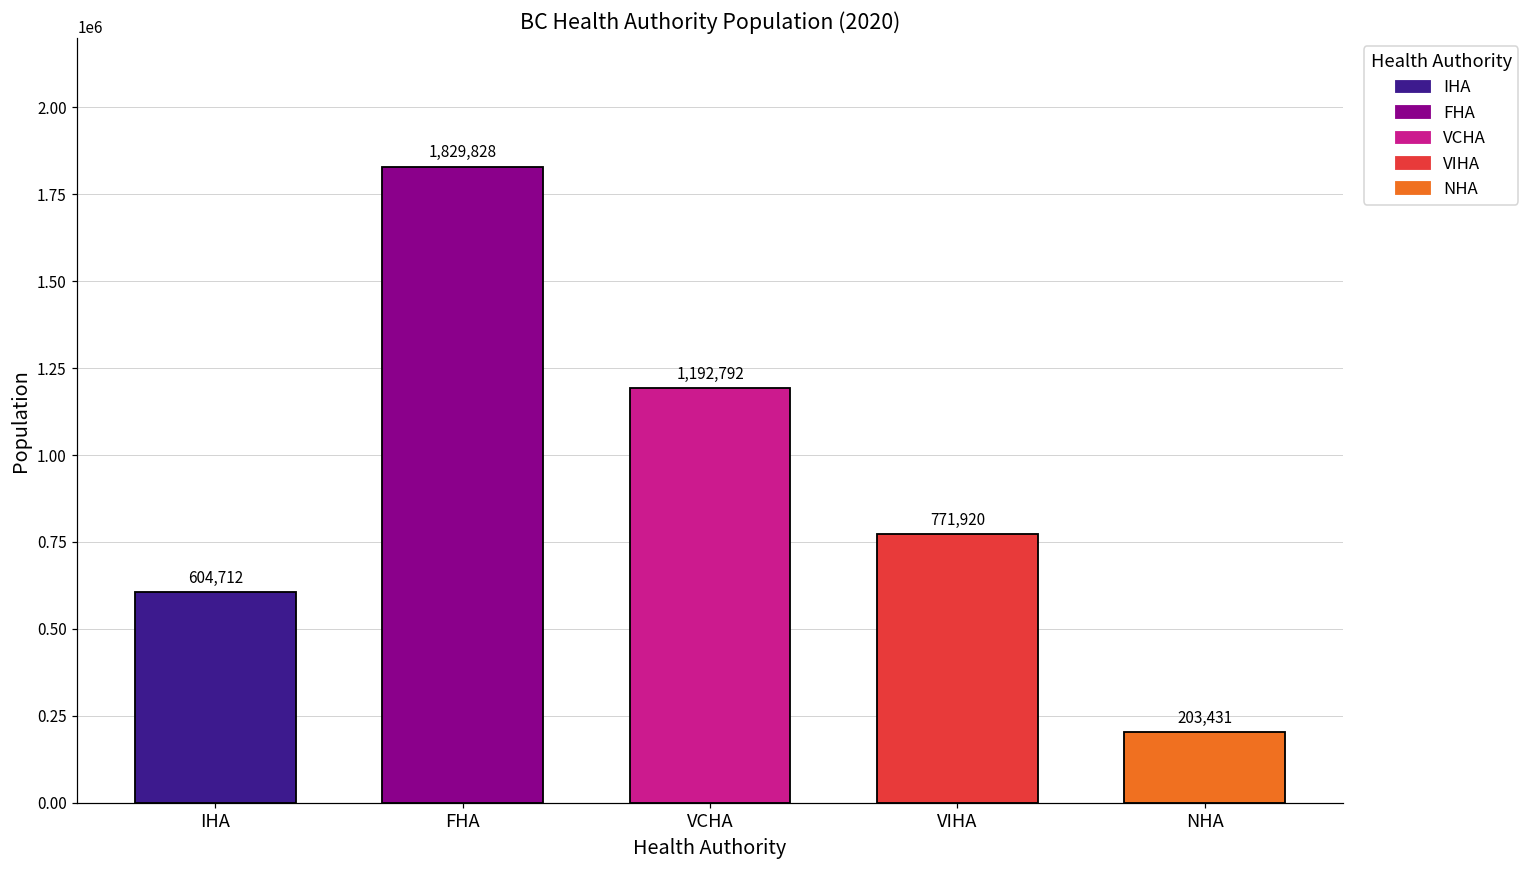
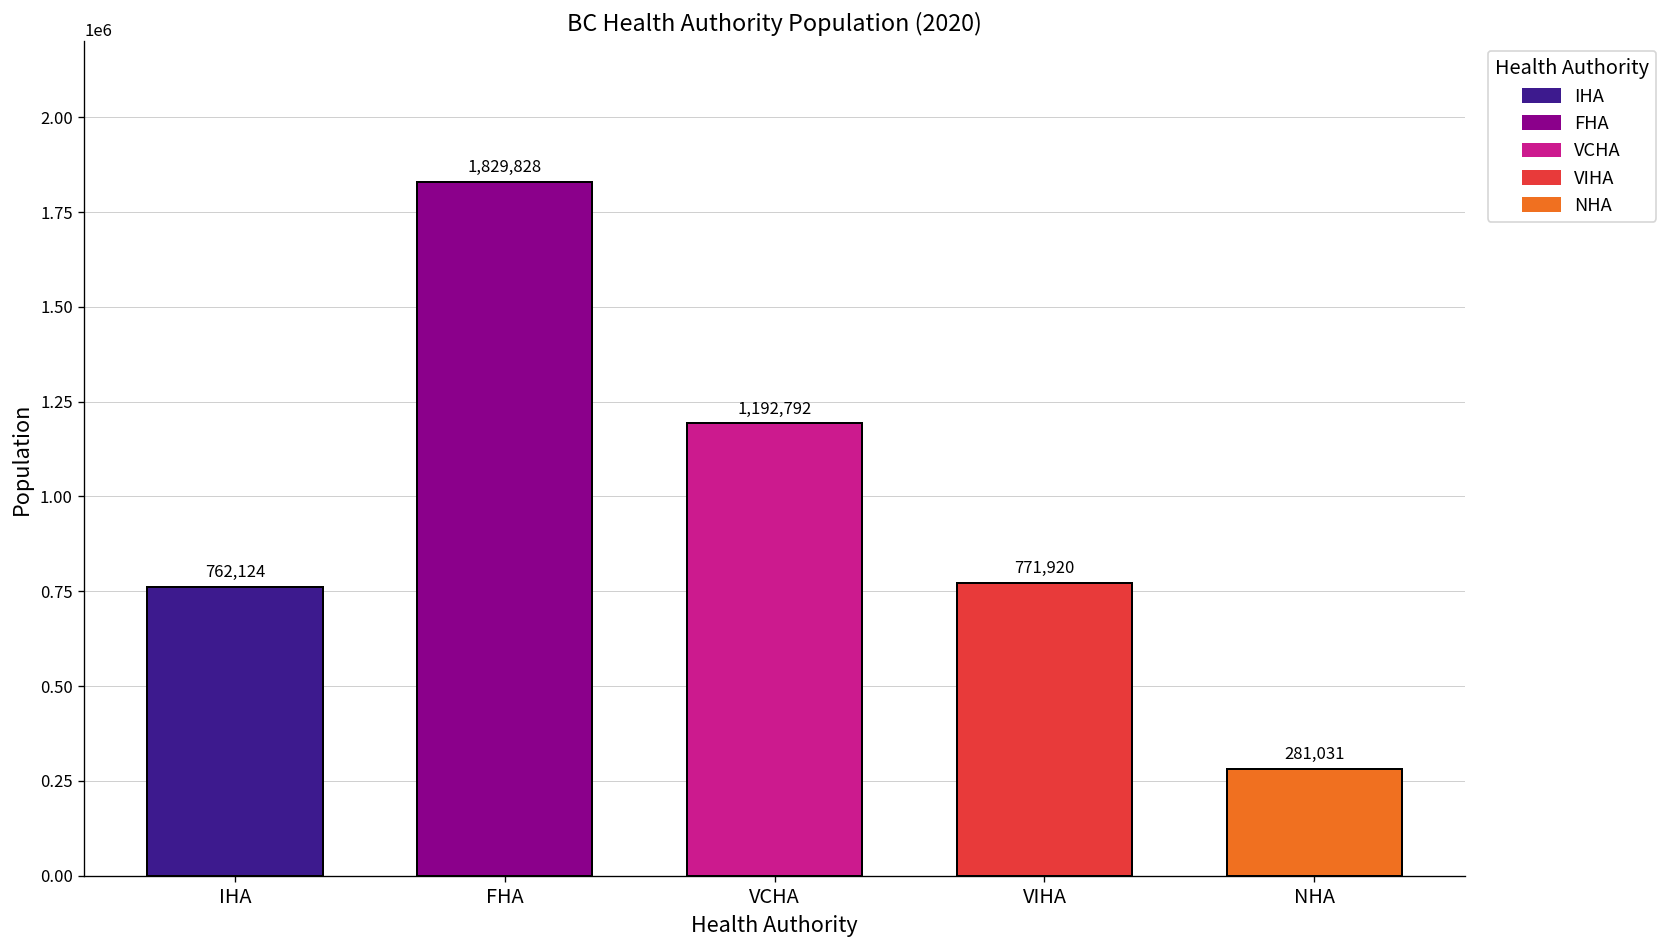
  {
-   "IHA": "604,712",
+   "IHA": "762,124",
    "FHA": "1,829,828",
    "VCHA": "1,192,792",
    "VIHA": "771,920",
-   "NHA": "203,431"
+   "NHA": "281,031"
  }
